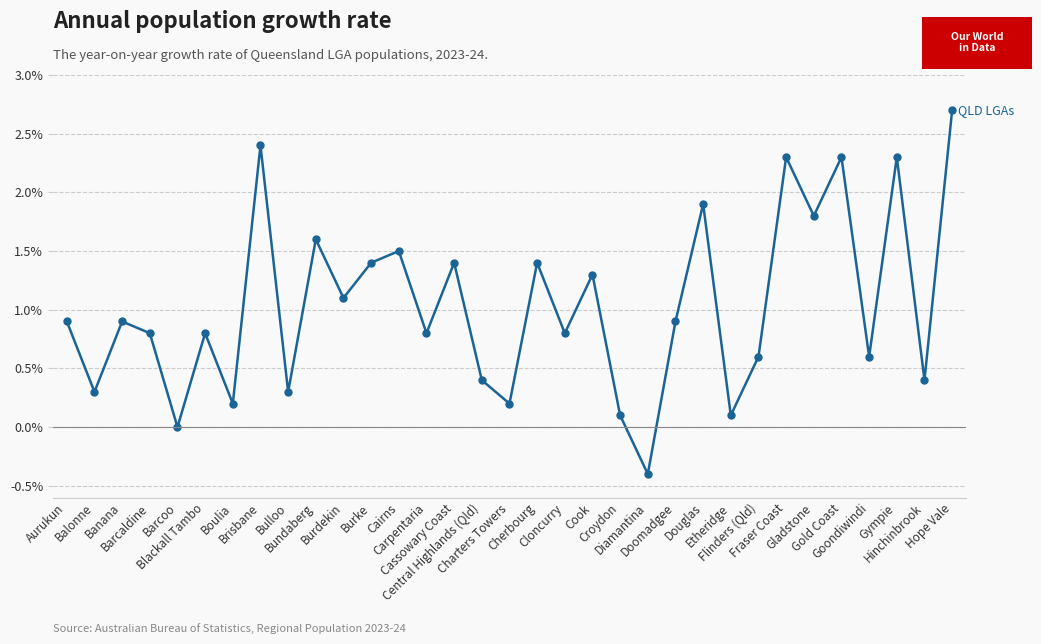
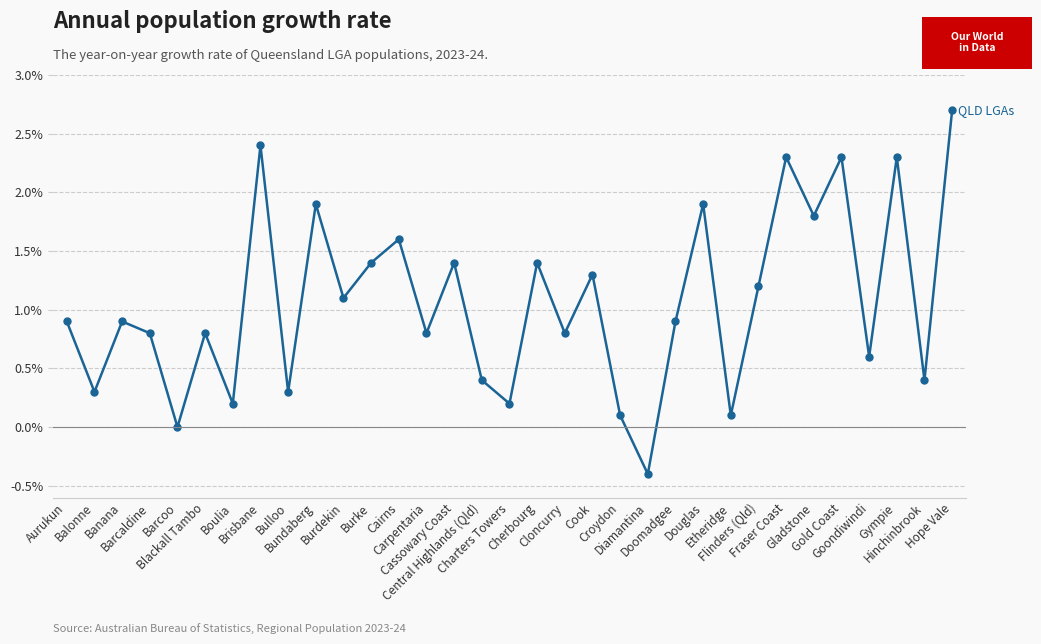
  {
    "Aurukun": "0.9%",
    "Balonne": "0.3%",
    "Banana": "0.9%",
    "Barcaldine": "0.8%",
    "Barcoo": "0.0%",
    "Blackall Tambo": "0.8%",
    "Boulia": "0.2%",
    "Brisbane": "2.4%",
    "Bulloo": "0.3%",
-   "Bundaberg": "1.6%",
+   "Bundaberg": "1.9%",
    "Burdekin": "1.1%",
    "Burke": "1.4%",
-   "Cairns": "1.5%",
+   "Cairns": "1.6%",
    "Carpentaria": "0.8%",
    "Cassowary Coast": "1.4%",
    "Central Highlands (Qld)": "0.4%",
    "Charters Towers": "0.2%",
    "Cherbourg": "1.4%",
    "Cloncurry": "0.8%",
    "Cook": "1.3%",
    "Croydon": "0.1%",
    "Diamantina": "-0.4%",
    "Doomadgee": "0.9%",
    "Douglas": "1.9%",
    "Etheridge": "0.1%",
-   "Flinders (Qld)": "0.6%",
+   "Flinders (Qld)": "1.2%",
    "Fraser Coast": "2.3%",
    "Gladstone": "1.8%",
    "Gold Coast": "2.3%",
    "Goondiwindi": "0.6%",
    "Gympie": "2.3%",
    "Hinchinbrook": "0.4%",
    "Hope Vale": "2.7%"
  }
